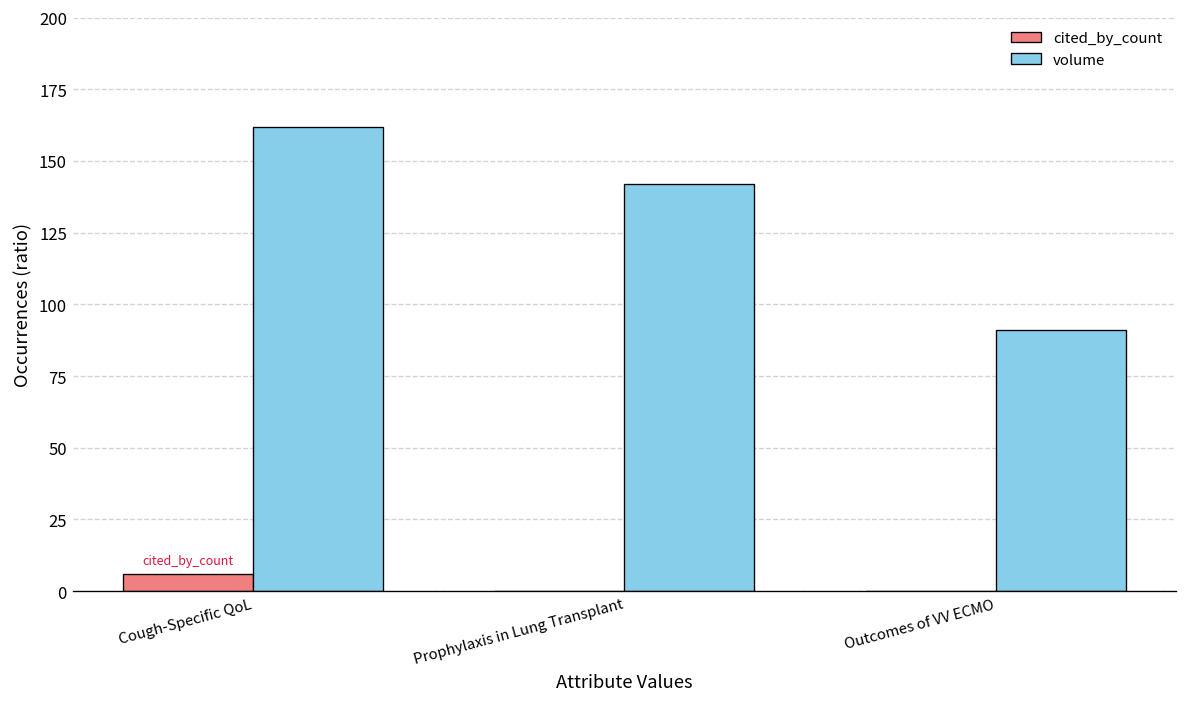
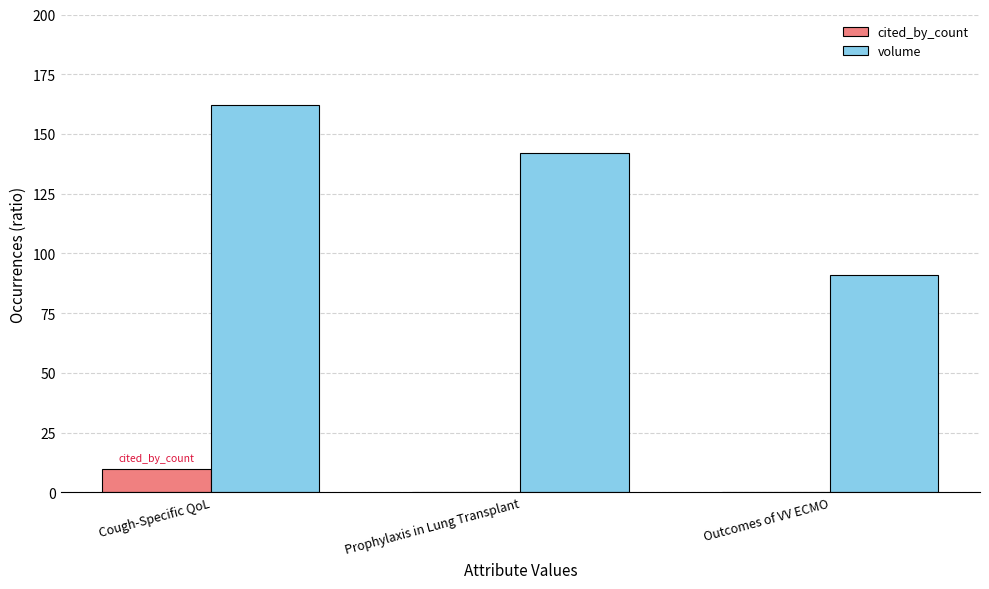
  {
    "cited_by_count": {
-     "Cough-Specific QoL": 6,
+     "Cough-Specific QoL": 10,
      "Prophylaxis in Lung Transplant": 0,
      "Outcomes of VV ECMO": 0
    },
    "volume": {
      "Cough-Specific QoL": 162,
      "Prophylaxis in Lung Transplant": 142,
      "Outcomes of VV ECMO": 91
    }
  }
